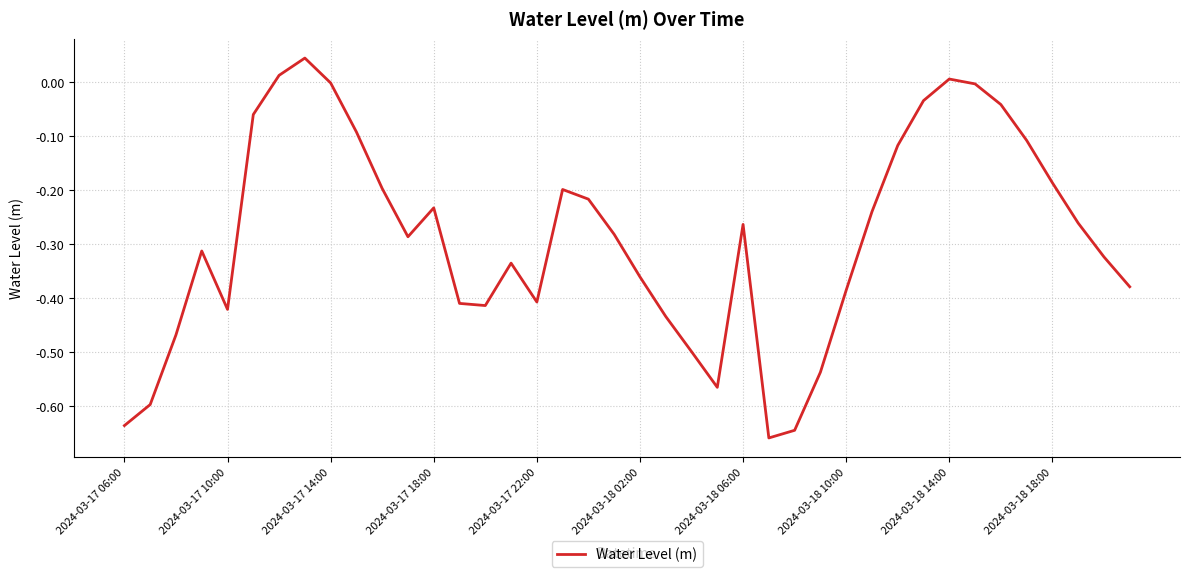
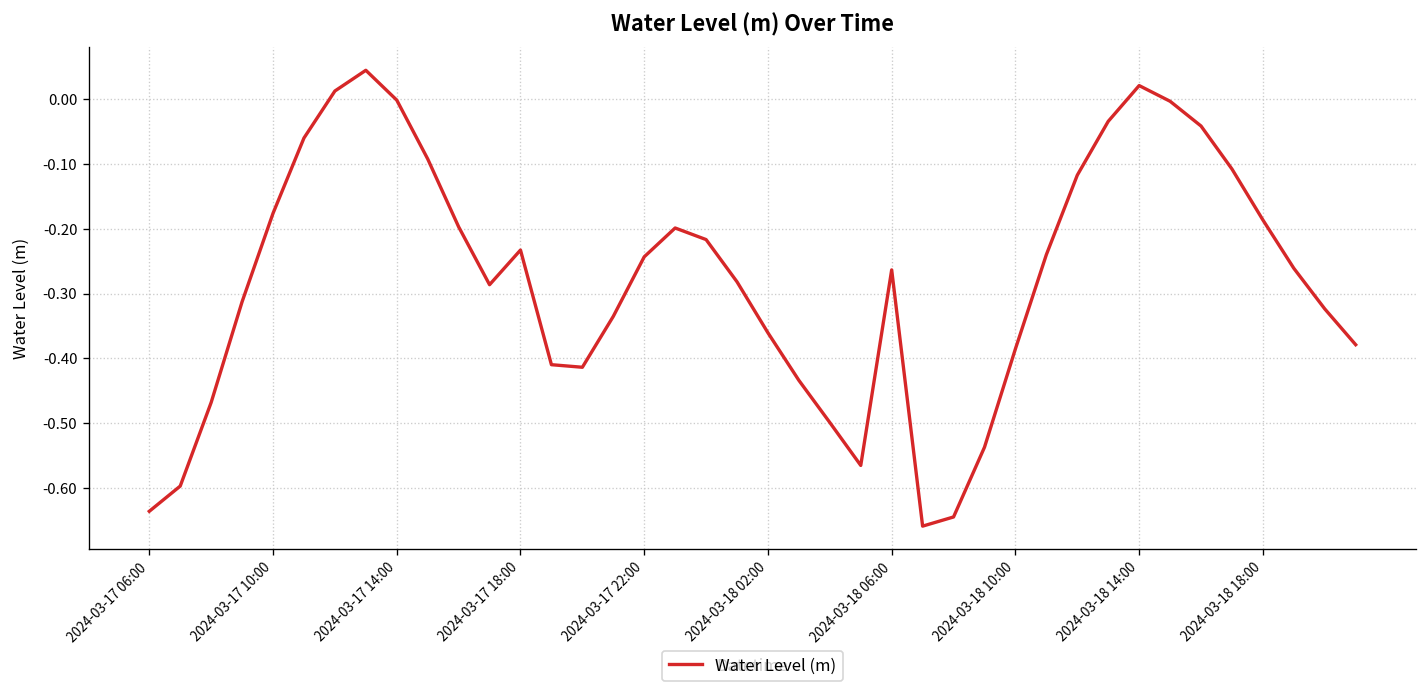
  {
    "2024-03-17 06:00": -0.64,
-   "2024-03-17 10:00": -0.42,
+   "2024-03-17 10:00": -0.18,
    "2024-03-17 14:00": 0.00,
    "2024-03-17 18:00": -0.23,
-   "2024-03-17 22:00": -0.41,
+   "2024-03-17 22:00": -0.24,
    "2024-03-18 02:00": -0.36,
    "2024-03-18 06:00": -0.26,
    "2024-03-18 10:00": -0.39,
-   "2024-03-18 14:00": 0.01,
+   "2024-03-18 14:00": 0.02,
    "2024-03-18 18:00": -0.19
  }
